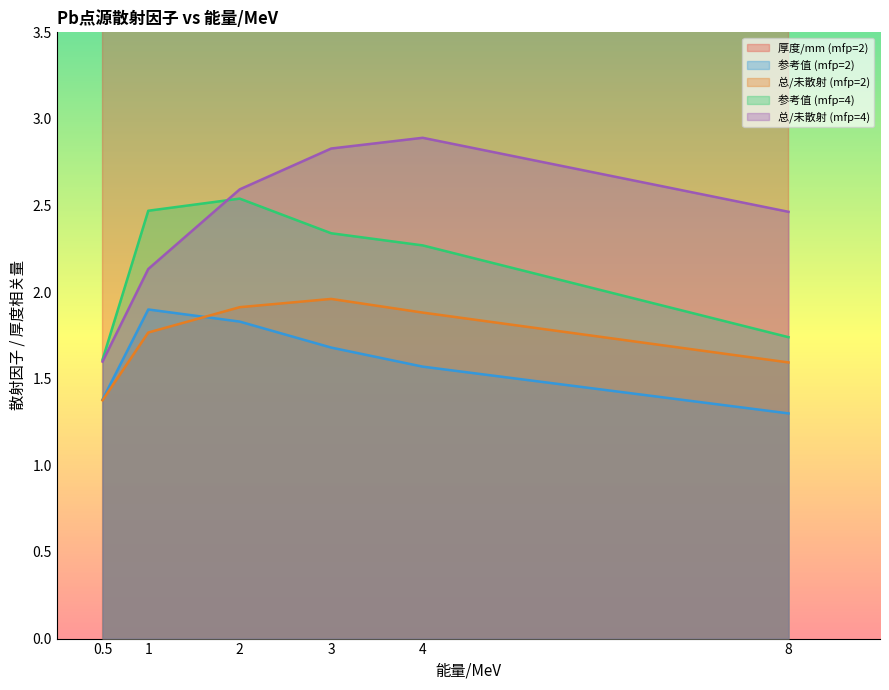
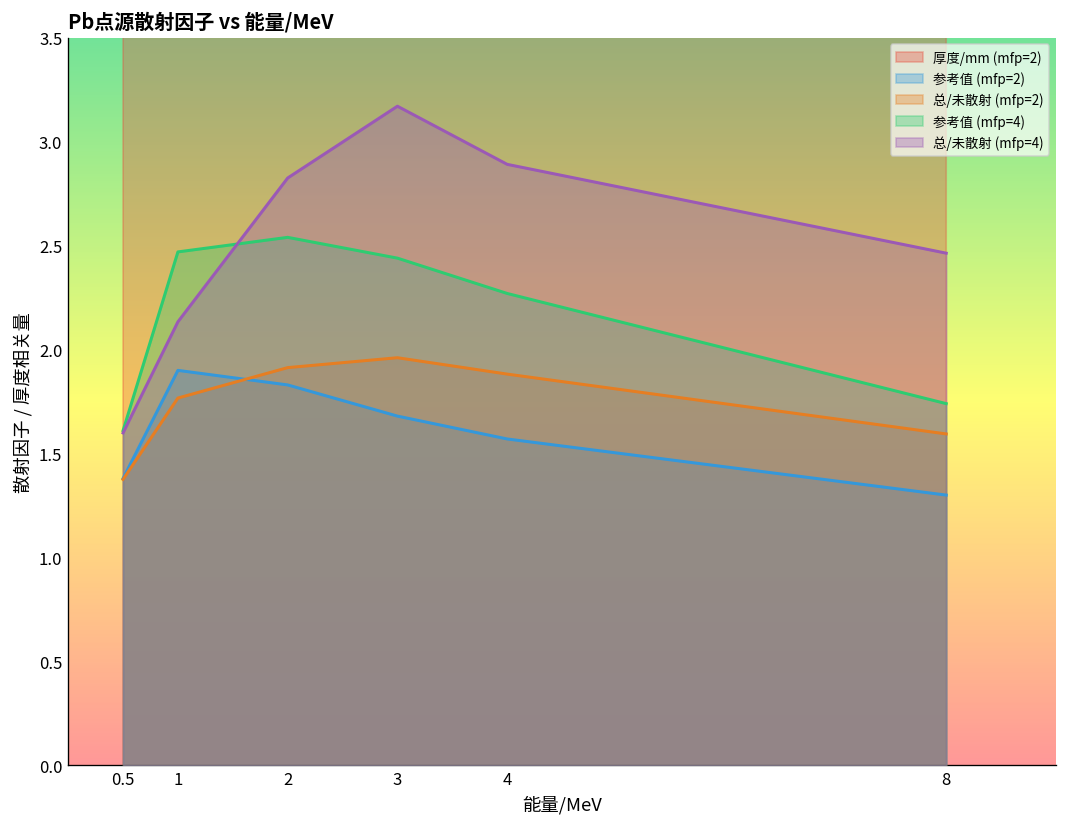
  {
    "参考值 (mfp=2)": {
      "1": 1.90,
      "2": 1.83,
      "3": 1.68,
      "4": 1.57,
      "8": 1.30
    },
    "参考值 (mfp=4)": {
      "1": 2.47,
      "2": 2.54,
-     "3": 2.34,
+     "3": 2.44,
      "4": 2.27,
      "8": 1.74
    },
    "总/未散射 (mfp=4)": {
      "1": 2.13,
-     "2": 2.59,
-     "3": 2.83,
+     "2": 2.83,
+     "3": 3.17,
      "4": 2.89,
      "8": 2.46
    }
  }
